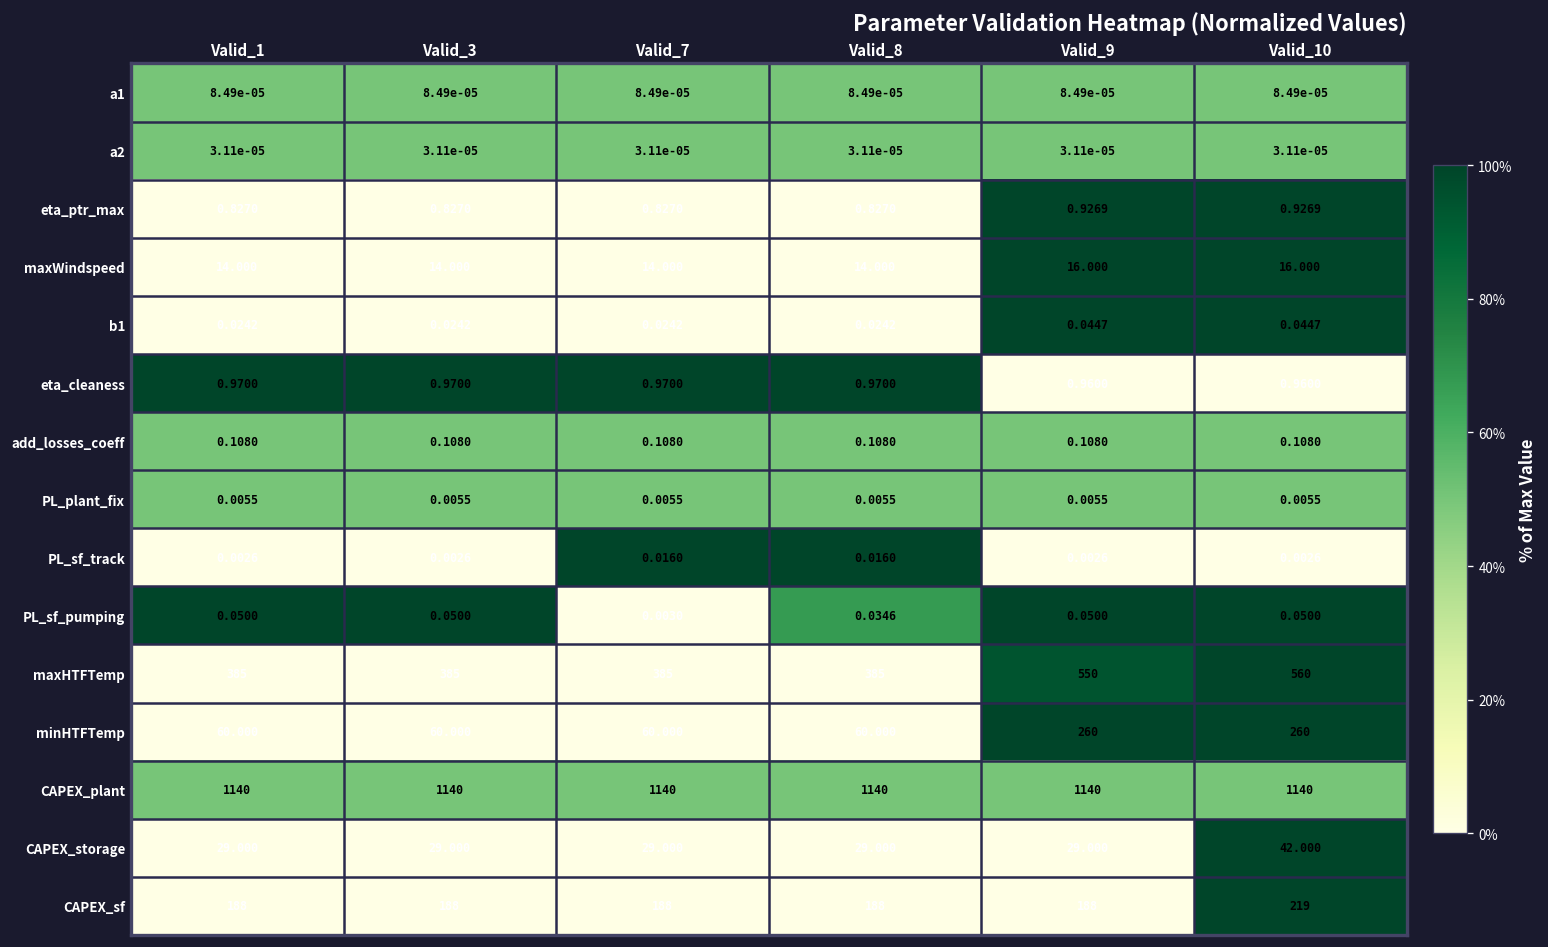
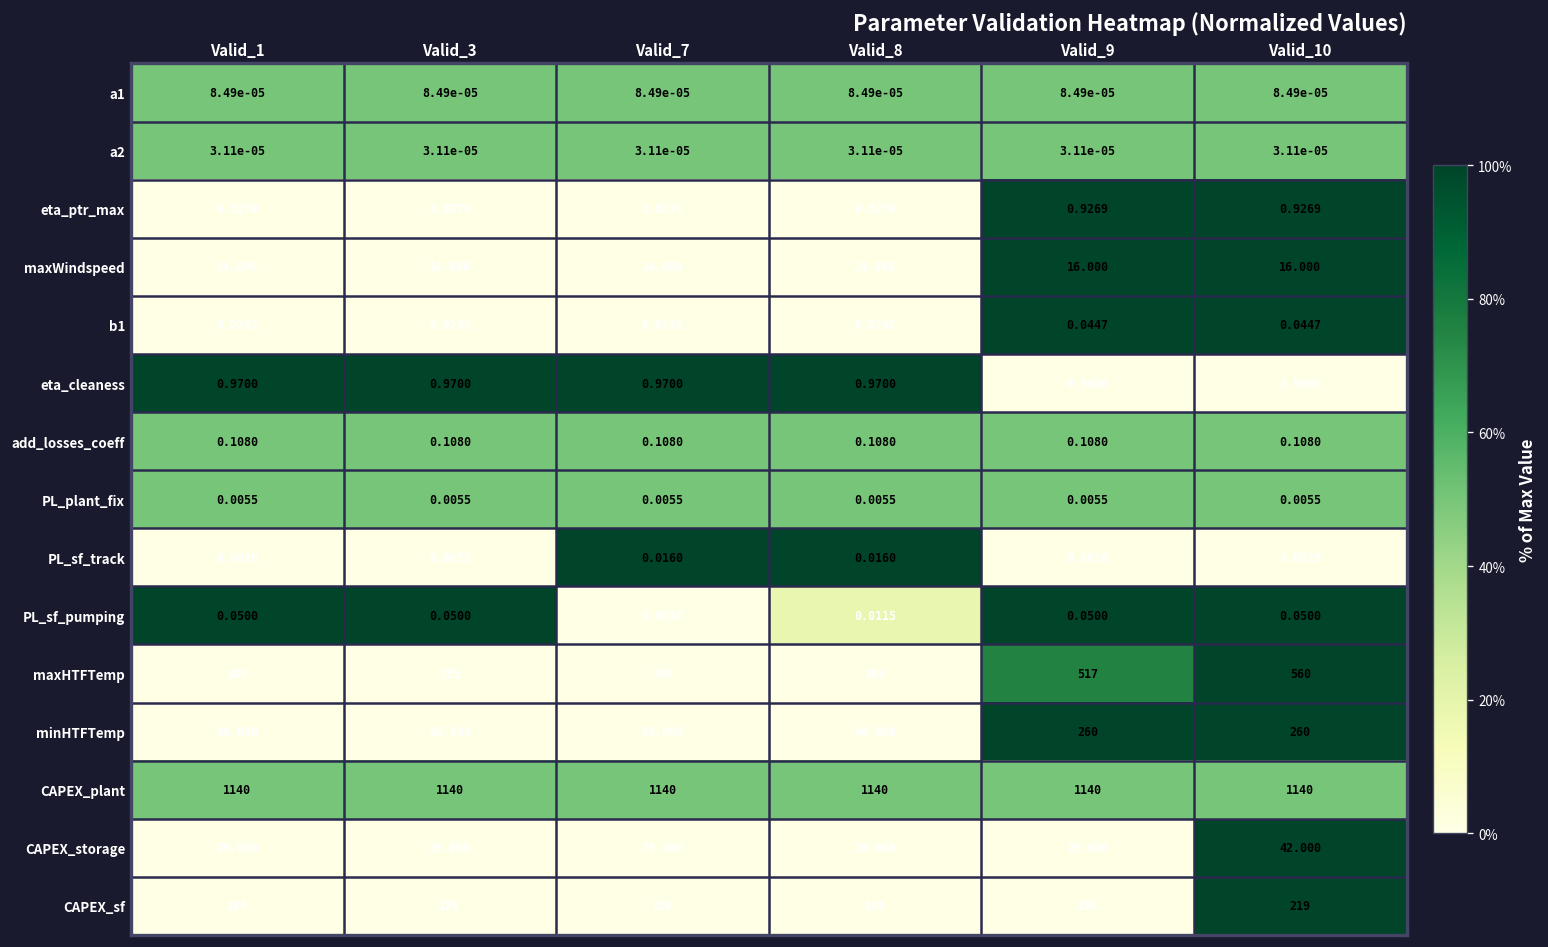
  {
    "a1": {
      "Valid_1": "8.49e-05",
      "Valid_3": "8.49e-05",
      "Valid_7": "8.49e-05",
      "Valid_8": "8.49e-05",
      "Valid_9": "8.49e-05",
      "Valid_10": "8.49e-05"
    },
    "a2": {
      "Valid_1": "3.11e-05",
      "Valid_3": "3.11e-05",
      "Valid_7": "3.11e-05",
      "Valid_8": "3.11e-05",
      "Valid_9": "3.11e-05",
      "Valid_10": "3.11e-05"
    },
    "eta_ptr_max": {
      "Valid_9": "0.9269",
      "Valid_10": "0.9269"
    },
    "maxWindspeed": {
      "Valid_9": "16.000",
      "Valid_10": "16.000"
    },
    "b1": {
      "Valid_9": "0.0447",
      "Valid_10": "0.0447"
    },
    "eta_cleaness": {
      "Valid_1": "0.9700",
      "Valid_3": "0.9700",
      "Valid_7": "0.9700",
      "Valid_8": "0.9700"
    },
    "add_losses_coeff": {
      "Valid_1": "0.1080",
      "Valid_3": "0.1080",
      "Valid_7": "0.1080",
      "Valid_8": "0.1080",
      "Valid_9": "0.1080",
      "Valid_10": "0.1080"
    },
    "PL_plant_fix": {
      "Valid_1": "0.0055",
      "Valid_3": "0.0055",
      "Valid_7": "0.0055",
      "Valid_8": "0.0055",
      "Valid_9": "0.0055",
      "Valid_10": "0.0055"
    },
    "PL_sf_track": {
      "Valid_7": "0.0160",
      "Valid_8": "0.0160"
    },
    "PL_sf_pumping": {
      "Valid_1": "0.0500",
      "Valid_3": "0.0500",
-     "Valid_8": "0.0346",
+     "Valid_8": "0.0115",
      "Valid_9": "0.0500",
      "Valid_10": "0.0500"
    },
    "maxHTFTemp": {
-     "Valid_9": "550",
+     "Valid_9": "517",
      "Valid_10": "560"
    },
    "minHTFTemp": {
      "Valid_9": "260",
      "Valid_10": "260"
    },
    "CAPEX_plant": {
      "Valid_1": "1140",
      "Valid_3": "1140",
      "Valid_7": "1140",
      "Valid_8": "1140",
      "Valid_9": "1140",
      "Valid_10": "1140"
    },
    "CAPEX_storage": {
      "Valid_10": "42.000"
    },
    "CAPEX_sf": {
      "Valid_10": "219"
    }
  }
